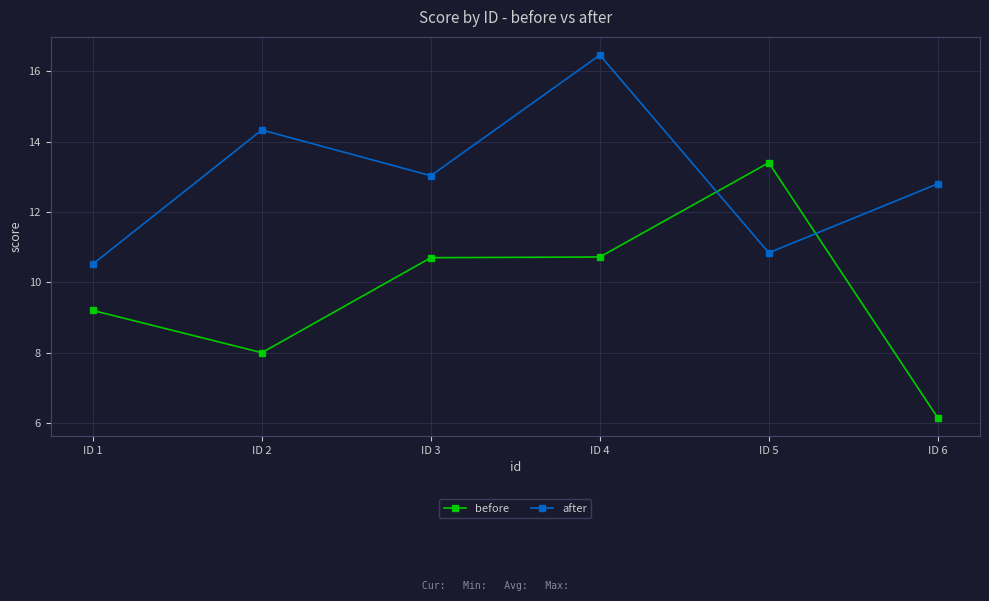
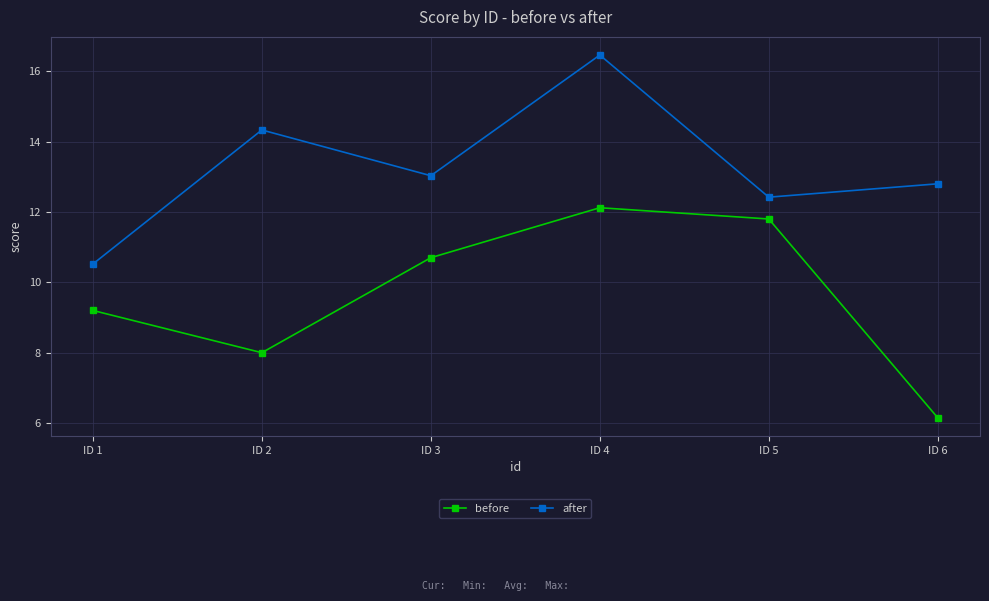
  {
    "before": {
      "ID 1": 9.2,
      "ID 2": 8.0,
      "ID 3": 10.7,
-     "ID 4": 10.7,
-     "ID 5": 13.4,
+     "ID 4": 12.1,
+     "ID 5": 11.8,
      "ID 6": 6.2
    },
    "after": {
      "ID 1": 10.5,
      "ID 2": 14.3,
      "ID 3": 13.0,
      "ID 4": 16.5,
-     "ID 5": 10.8,
+     "ID 5": 12.4,
      "ID 6": 12.8
    }
  }
